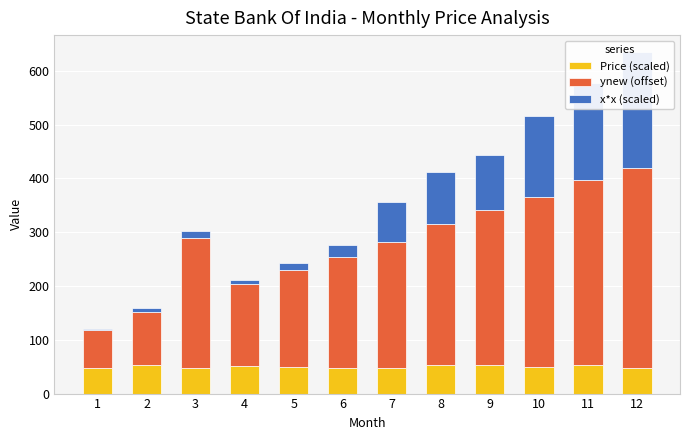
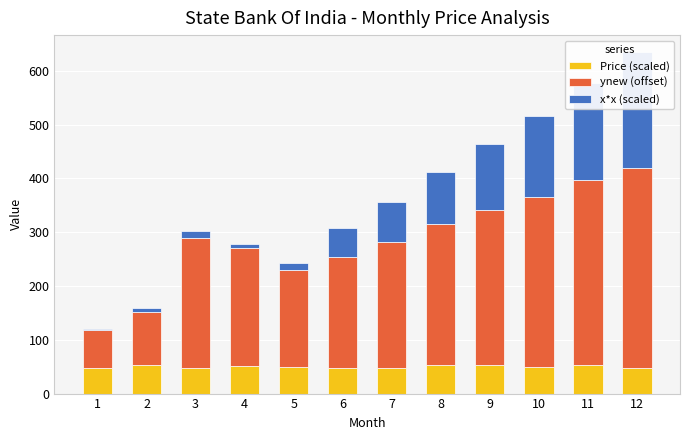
  {
    "Price (scaled)": {
      "1": 50,
      "2": 50,
      "3": 50,
      "4": 50,
      "5": 50,
      "6": 50,
      "7": 50,
      "8": 50,
      "9": 50,
      "10": 50,
      "11": 50,
      "12": 50
    },
    "ynew (offset)": {
      "1": 70,
      "2": 100,
      "3": 240,
-     "4": 150,
+     "4": 220,
      "5": 180,
      "6": 210,
      "7": 230,
      "8": 260,
      "9": 290,
      "10": 320,
      "11": 340,
      "12": 370
    },
    "x*x (scaled)": {
      "2": 10,
      "3": 10,
      "4": 10,
      "5": 10,
-     "6": 20,
+     "6": 50,
      "7": 70,
      "8": 100,
-     "9": 100,
+     "9": 120,
      "10": 150
    }
  }
